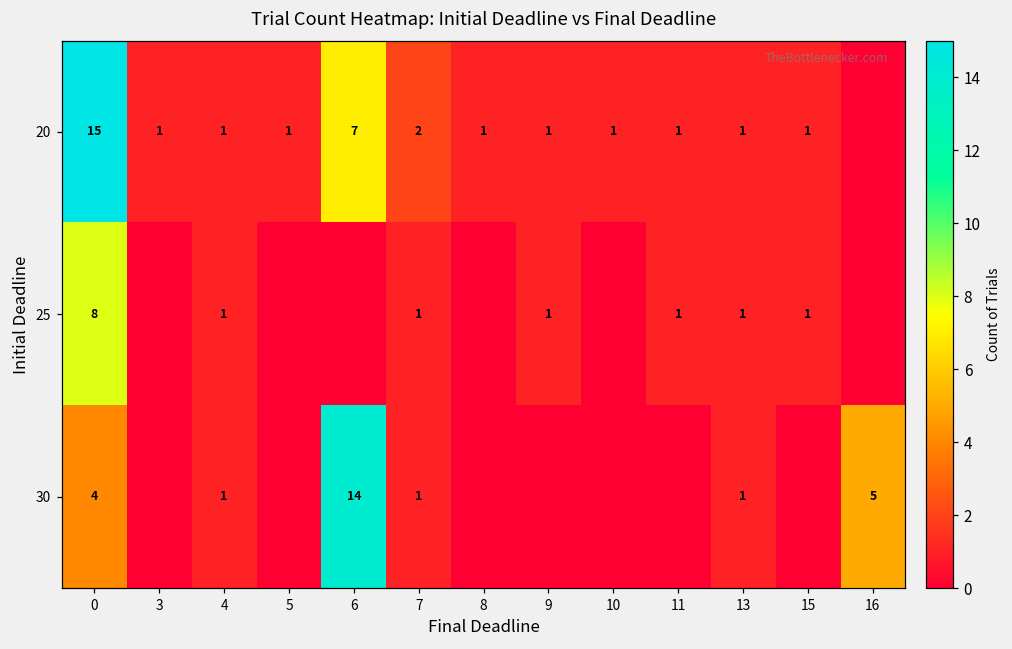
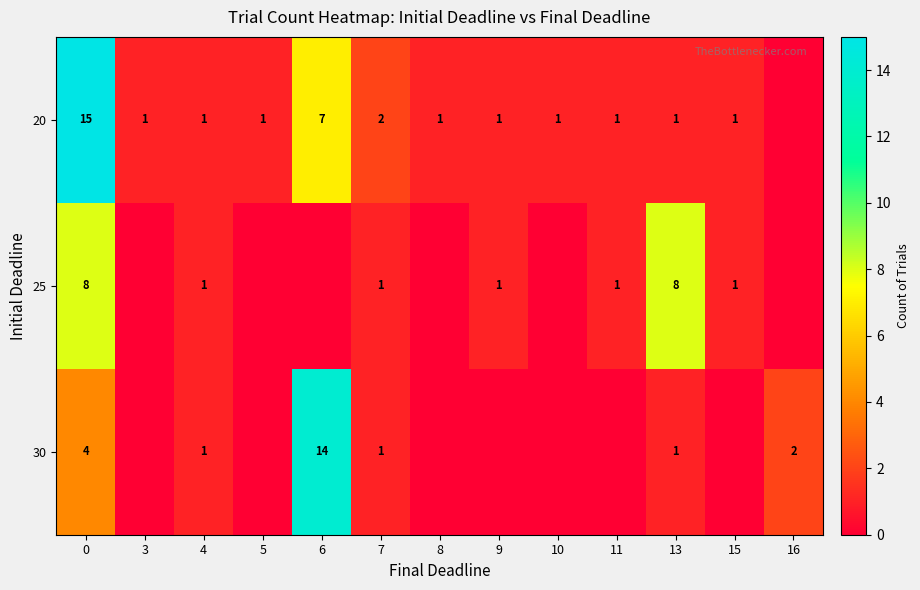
  {
    "20": {
      "0": 15,
      "3": 1,
      "4": 1,
      "5": 1,
      "6": 7,
      "7": 2,
      "8": 1,
      "9": 1,
      "10": 1,
      "11": 1,
      "13": 1
    },
    "25": {
      "0": 8,
      "4": 1,
      "7": 1,
      "9": 1,
      "11": 1,
-     "13": 1,
+     "13": 8,
      "15": 1
    },
    "30": {
      "0": 4,
      "4": 1,
      "6": 14,
      "7": 1,
      "13": 1,
-     "16": 5
+     "16": 2
    }
  }
